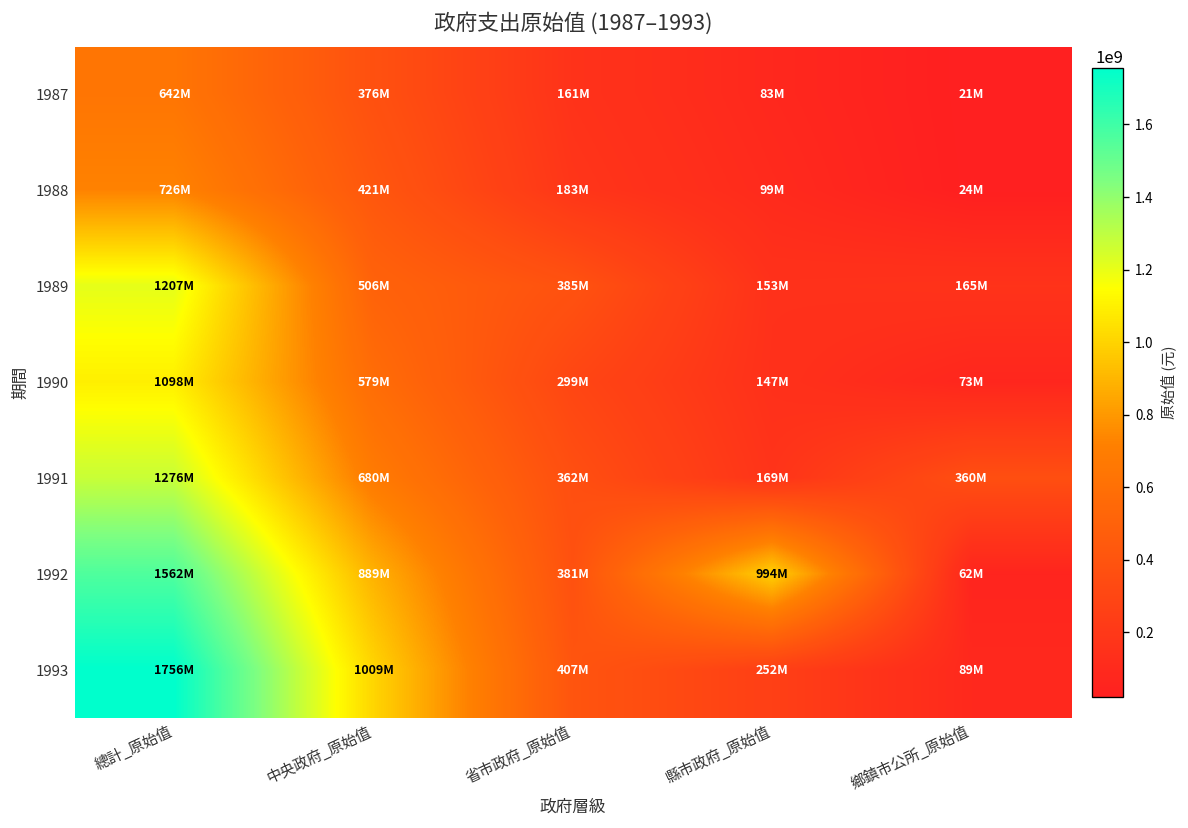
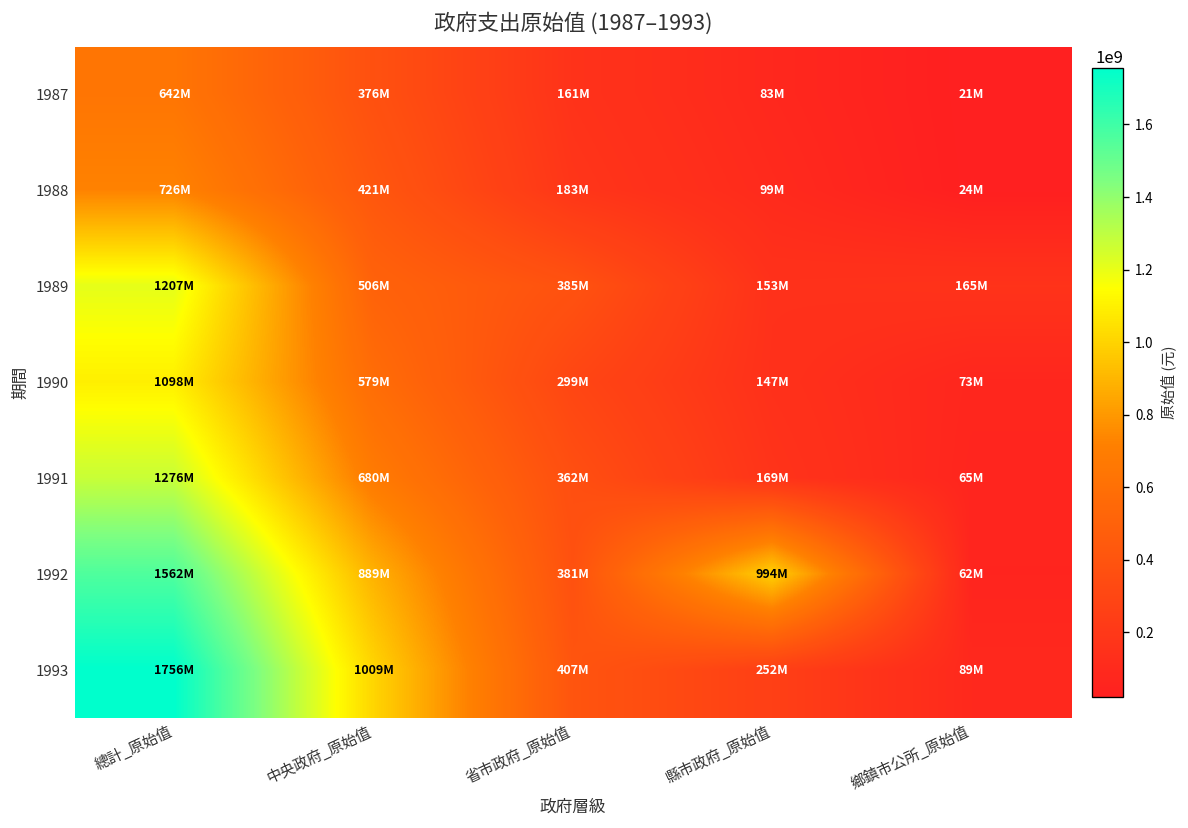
  {
    "1987": {
      "總計_原始值": "642M",
      "中央政府_原始值": "376M",
      "省市政府_原始值": "161M",
      "縣市政府_原始值": "83M",
      "鄉鎮市公所_原始值": "21M"
    },
    "1988": {
      "總計_原始值": "726M",
      "中央政府_原始值": "421M",
      "省市政府_原始值": "183M",
      "縣市政府_原始值": "99M",
      "鄉鎮市公所_原始值": "24M"
    },
    "1989": {
      "總計_原始值": "1207M",
      "中央政府_原始值": "506M",
      "省市政府_原始值": "385M",
      "縣市政府_原始值": "153M",
      "鄉鎮市公所_原始值": "165M"
    },
    "1990": {
      "總計_原始值": "1098M",
      "中央政府_原始值": "579M",
      "省市政府_原始值": "299M",
      "縣市政府_原始值": "147M",
      "鄉鎮市公所_原始值": "73M"
    },
    "1991": {
      "總計_原始值": "1276M",
      "中央政府_原始值": "680M",
      "省市政府_原始值": "362M",
      "縣市政府_原始值": "169M",
-     "鄉鎮市公所_原始值": "360M"
+     "鄉鎮市公所_原始值": "65M"
    },
    "1992": {
      "總計_原始值": "1562M",
      "中央政府_原始值": "889M",
      "省市政府_原始值": "381M",
      "縣市政府_原始值": "994M",
      "鄉鎮市公所_原始值": "62M"
    },
    "1993": {
      "總計_原始值": "1756M",
      "中央政府_原始值": "1009M",
      "省市政府_原始值": "407M",
      "縣市政府_原始值": "252M",
      "鄉鎮市公所_原始值": "89M"
    }
  }
